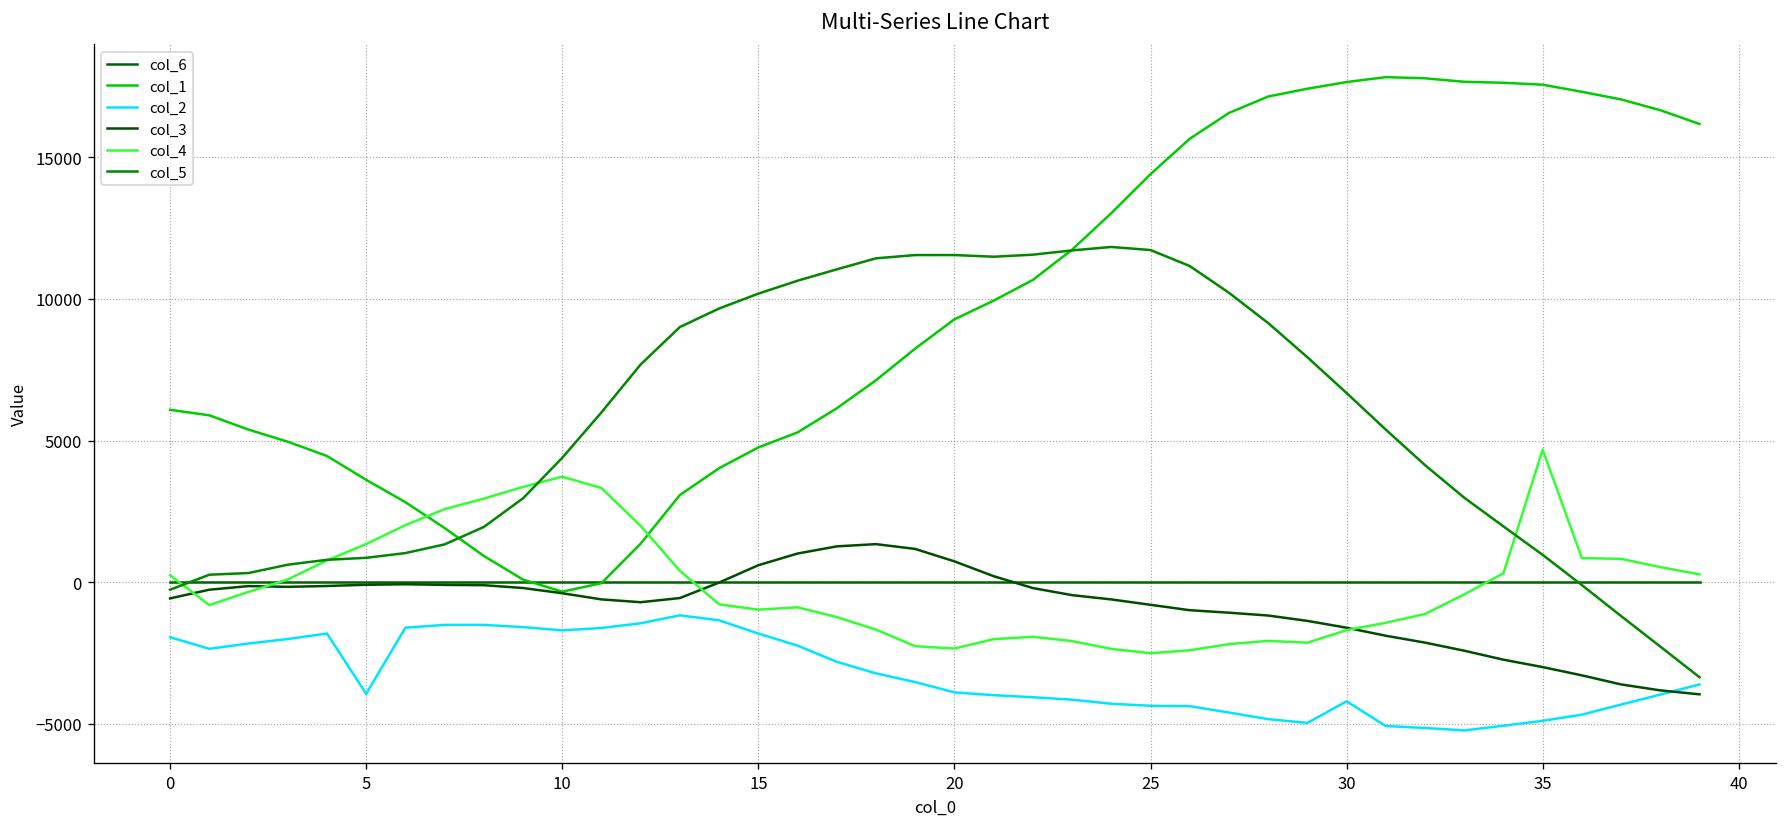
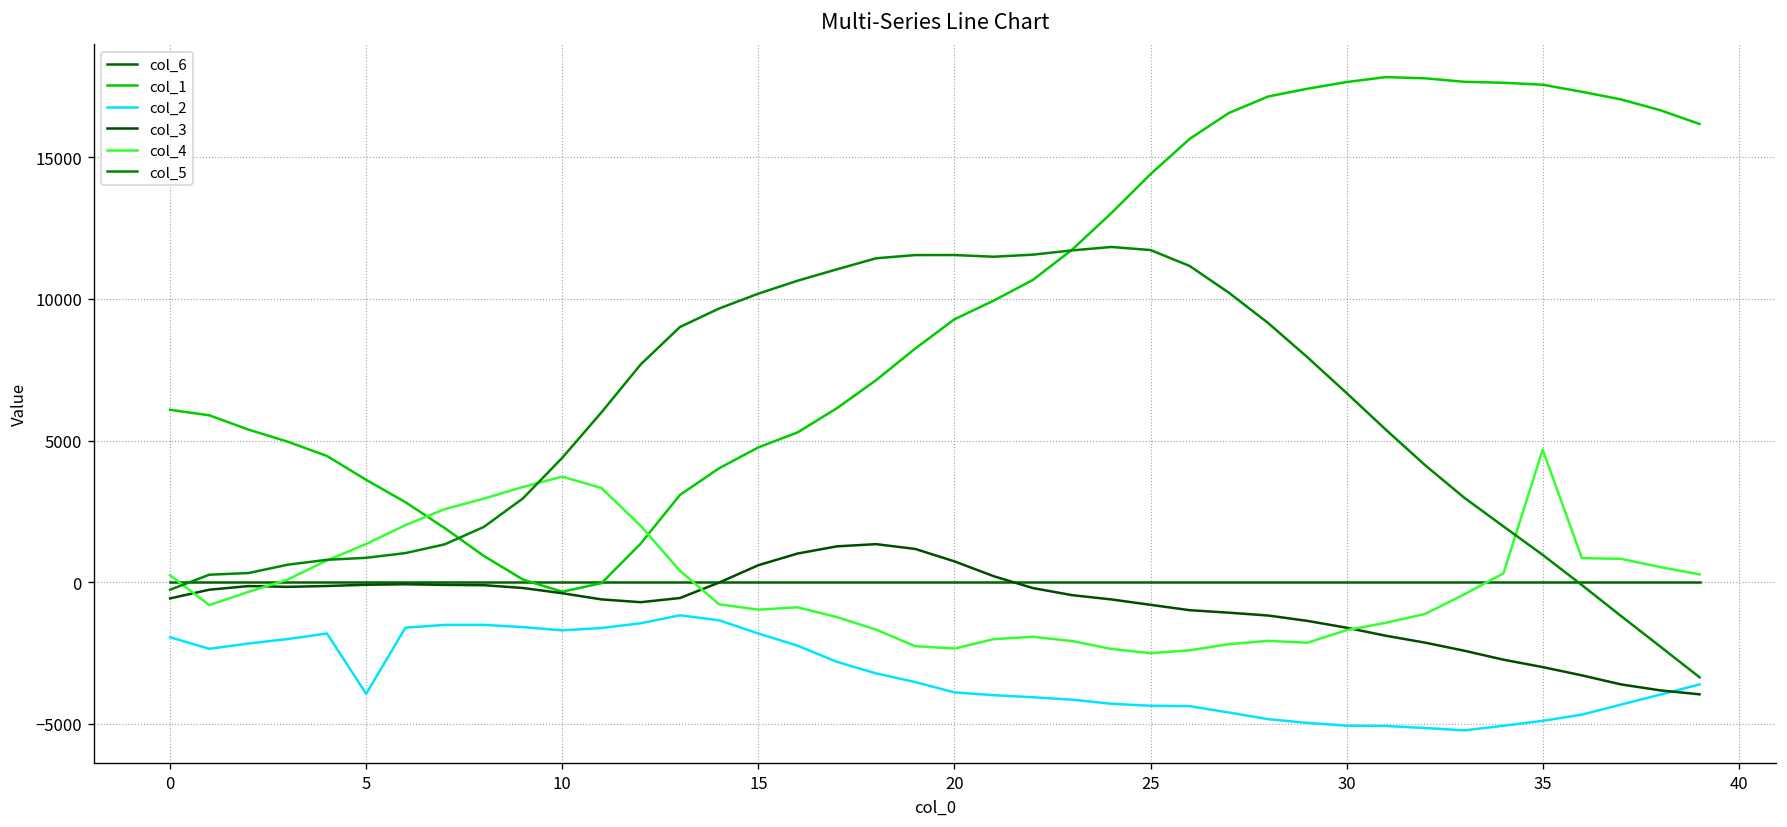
  {
    "col_1": {
      "0": 6100,
      "5": 3600,
      "15": 4800,
      "20": 9300,
      "25": 14400,
      "30": 17600,
      "35": 17600
    },
    "col_2": {
      "0": -1900,
      "5": -3900,
      "10": -1700,
      "15": -1800,
      "20": -3900,
      "25": -4400,
-     "30": -4200,
+     "30": -5100,
      "35": -4900
    },
    "col_4": {
      "0": 200,
      "5": 1400,
      "10": 3700,
      "15": -1000,
      "20": -2300,
      "25": -2500,
      "35": 4700
    }
  }
